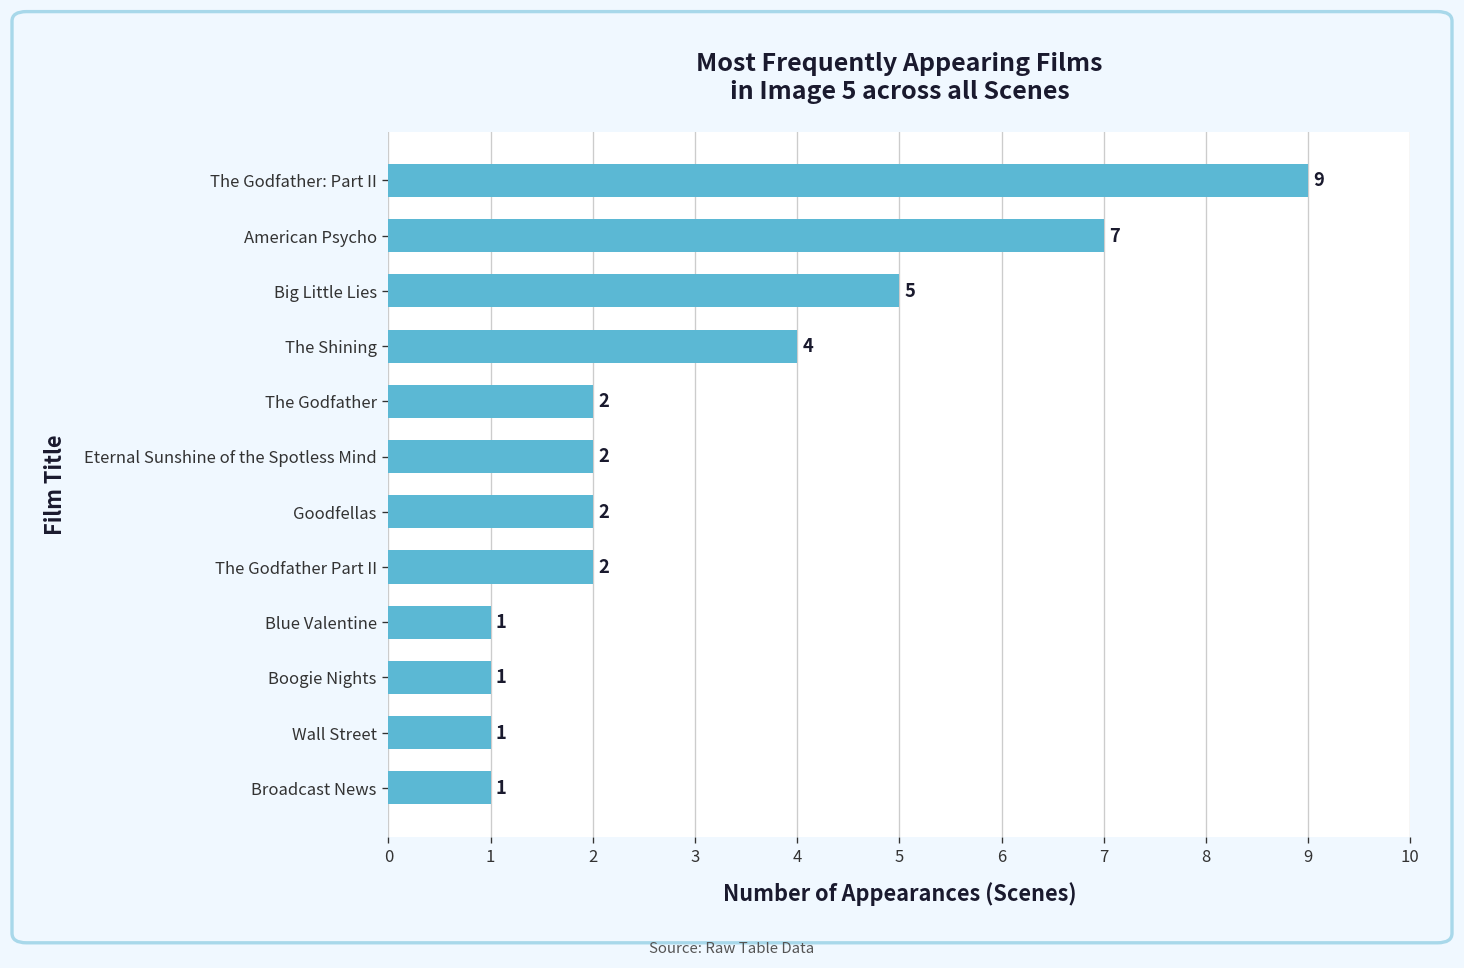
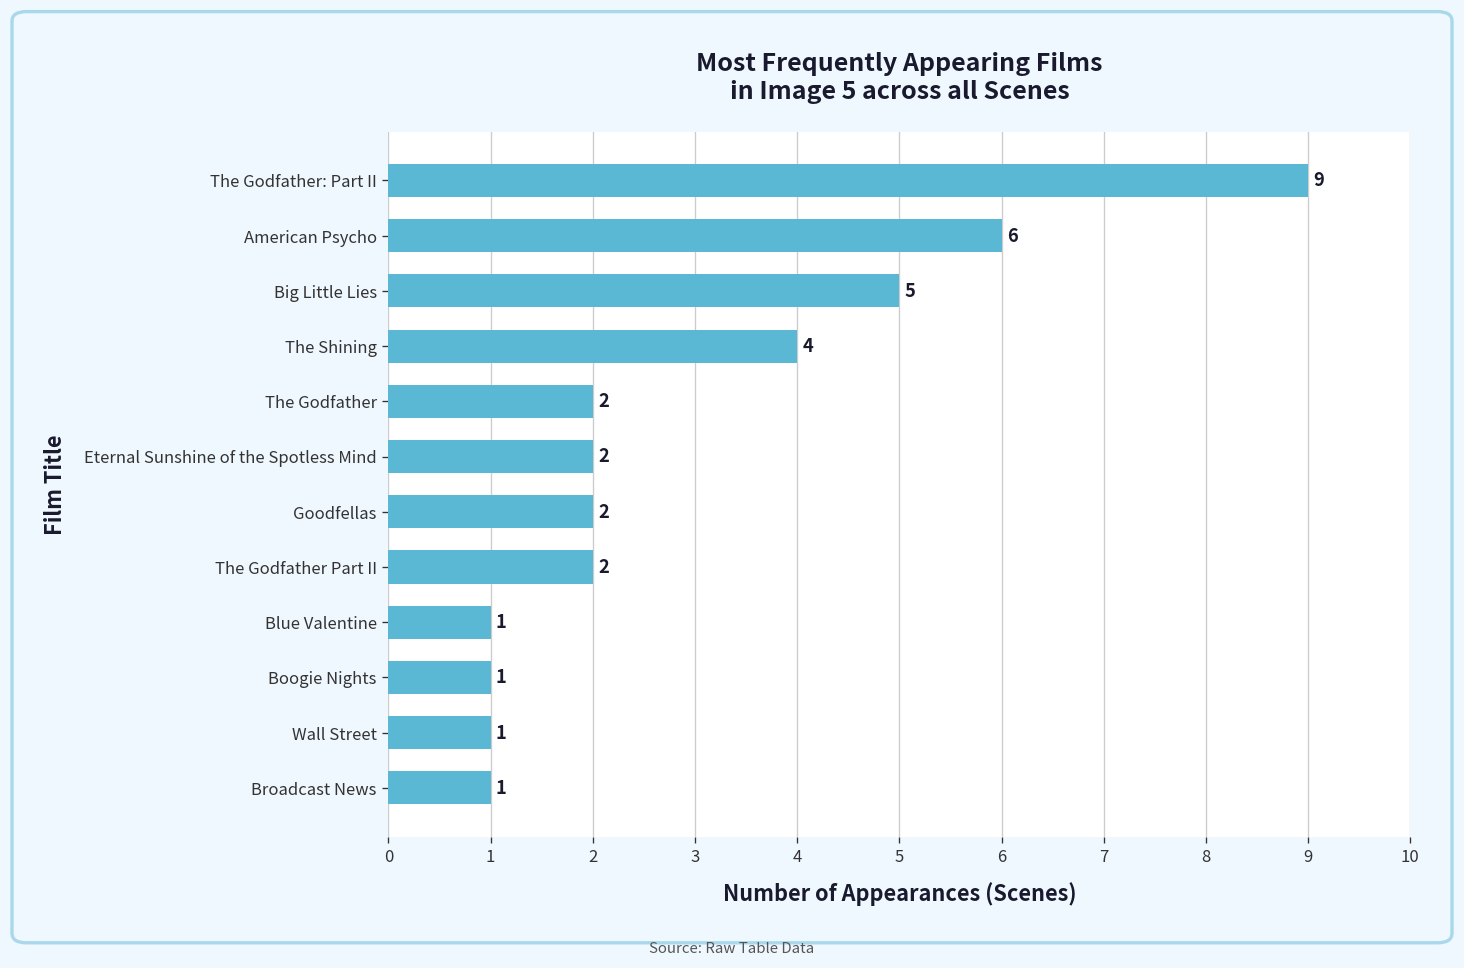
  {
    "The Godfather: Part II": 9,
-   "American Psycho": 7,
+   "American Psycho": 6,
    "Big Little Lies": 5,
    "The Shining": 4,
    "The Godfather": 2,
    "Eternal Sunshine of the Spotless Mind": 2,
    "Goodfellas": 2,
    "The Godfather Part II": 2,
    "Blue Valentine": 1,
    "Boogie Nights": 1,
    "Wall Street": 1,
    "Broadcast News": 1
  }
